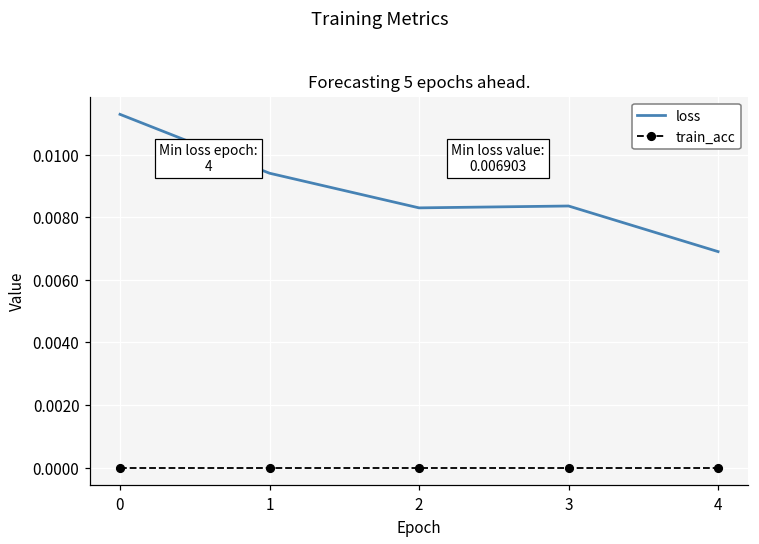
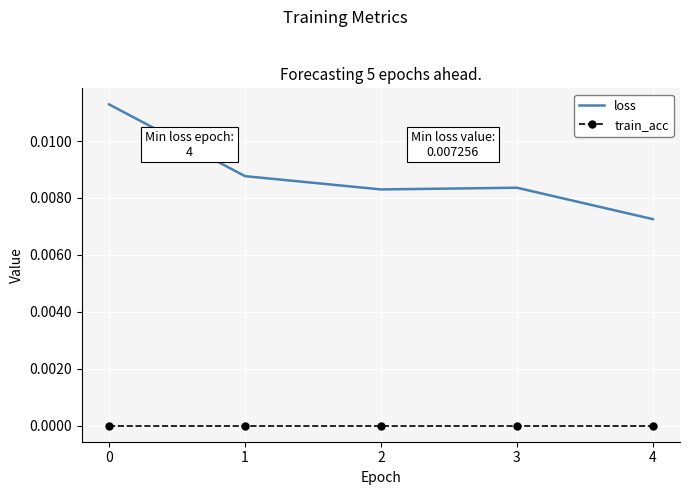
  {
    "loss": {
-     "1": 0.0094,
-     "4": 0.006903
+     "1": 0.0088,
+     "4": 0.007256
    },
    "train_acc": {
      "0": 0.0000,
      "1": 0.0000,
      "2": 0.0000,
      "3": 0.0000,
      "4": 0.0000
    }
  }
